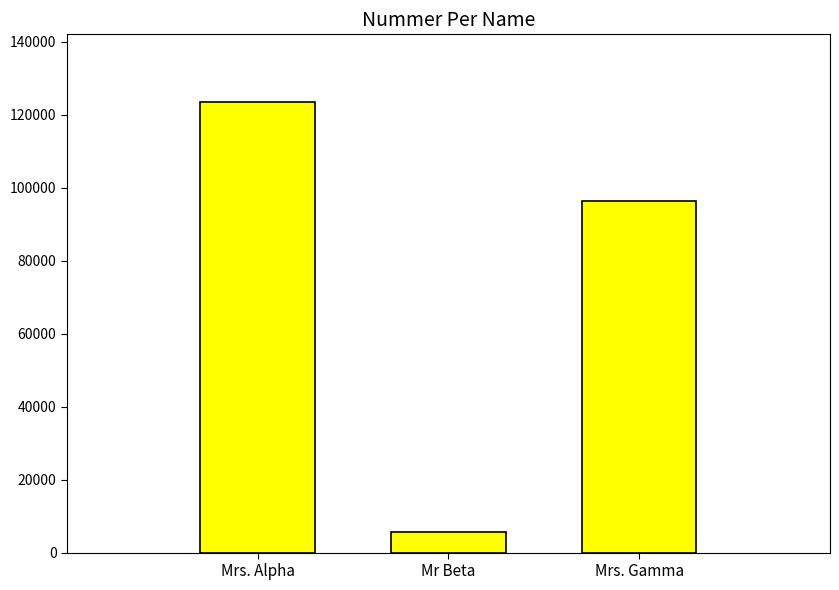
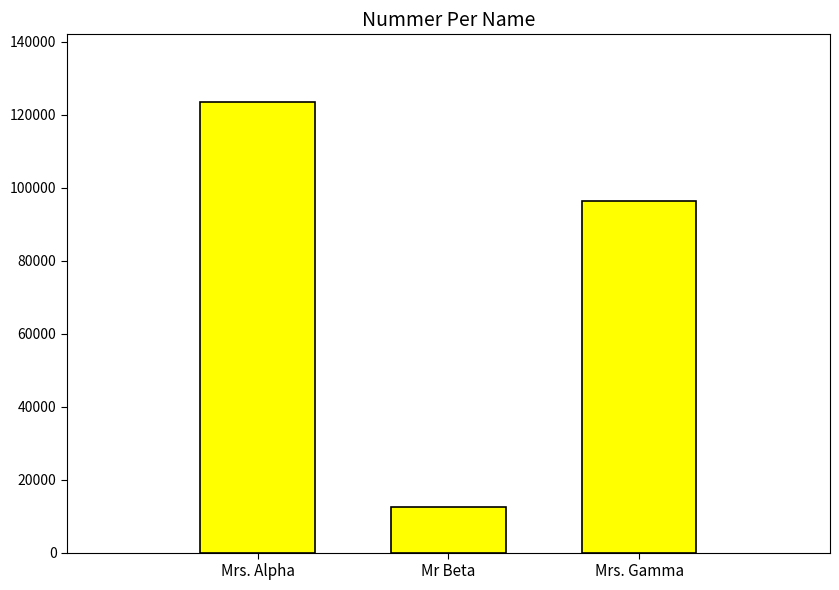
  {
    "Mrs. Alpha": 123000,
-   "Mr Beta": 6000,
+   "Mr Beta": 12000,
    "Mrs. Gamma": 96000
  }
